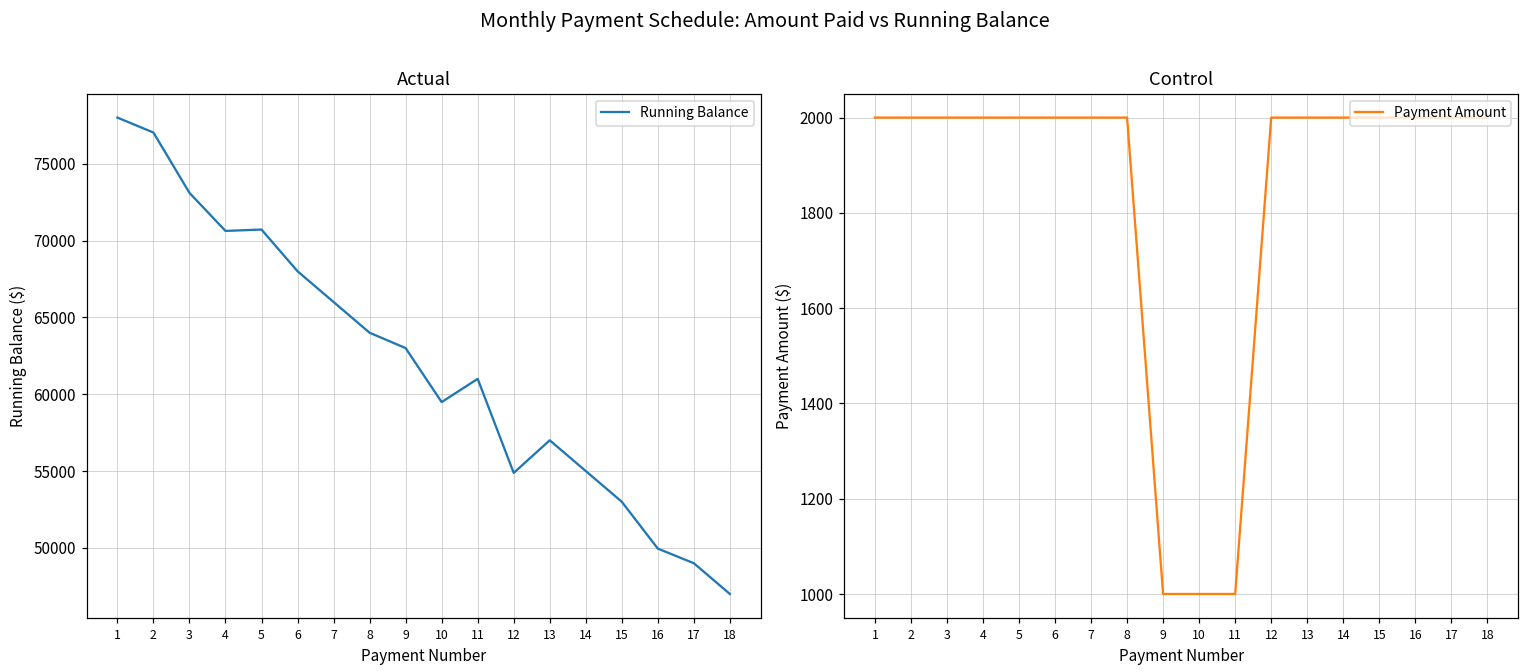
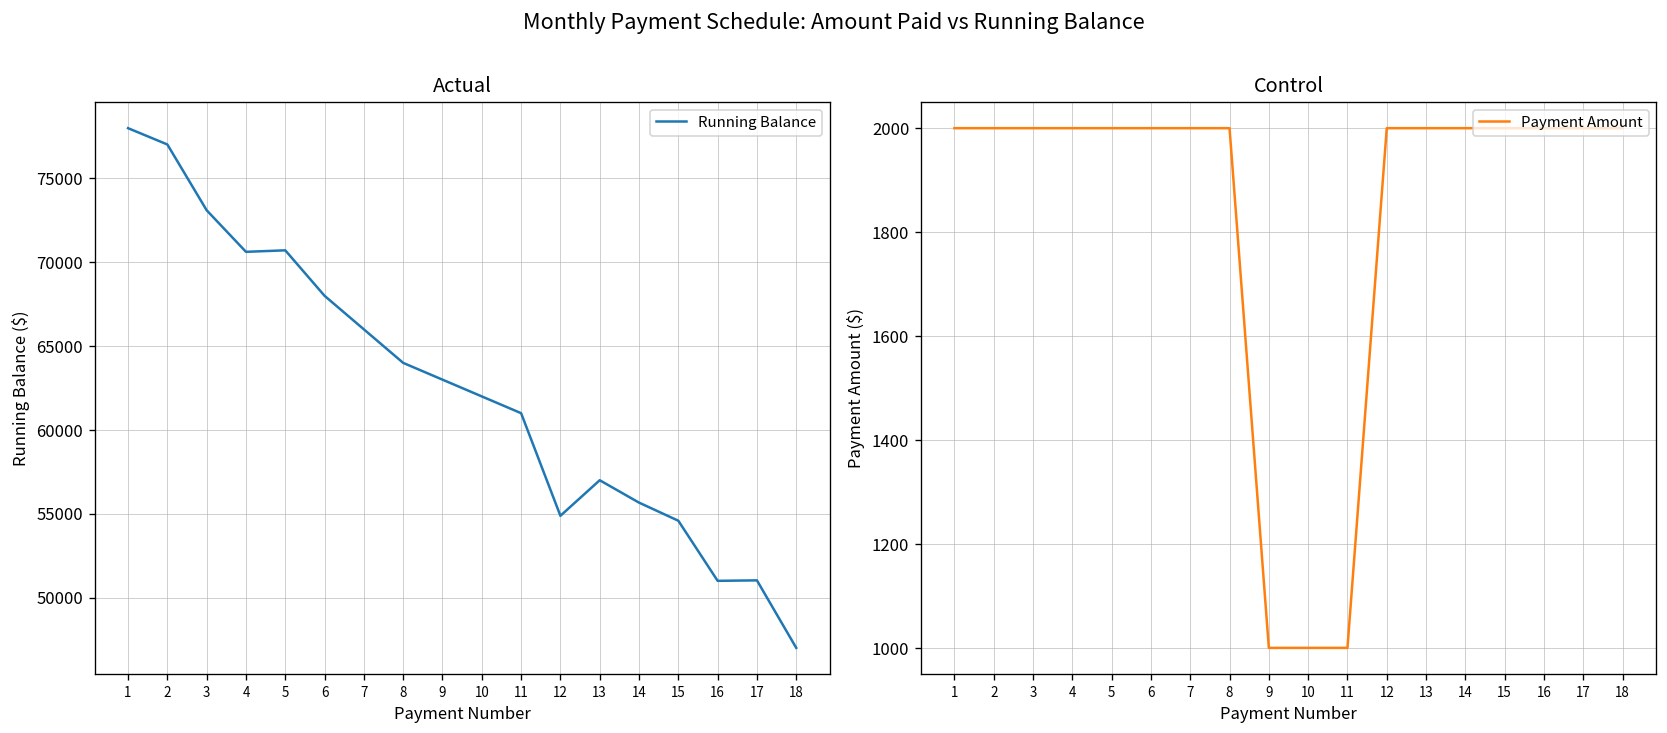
  {
    "Actual": {
      "1": 78000,
      "2": 77000,
      "3": 73100,
      "4": 70600,
      "5": 70700,
      "6": 68000,
      "7": 66000,
      "8": 64000,
      "9": 63000,
-     "10": 59500,
+     "10": 62000,
      "11": 61000,
      "12": 54900,
      "13": 57000,
-     "14": 55000,
-     "15": 53000,
-     "16": 50000,
-     "17": 49000,
+     "14": 55700,
+     "15": 54600,
+     "16": 51000,
+     "17": 51000,
      "18": 47000
    },
    "Control": {
      "1": 2000,
      "2": 2000,
      "3": 2000,
      "4": 2000,
      "5": 2000,
      "6": 2000,
      "7": 2000,
      "8": 2000,
      "9": 1000,
      "10": 1000,
      "11": 1000,
      "12": 2000,
      "13": 2000,
      "14": 2000
    }
  }
